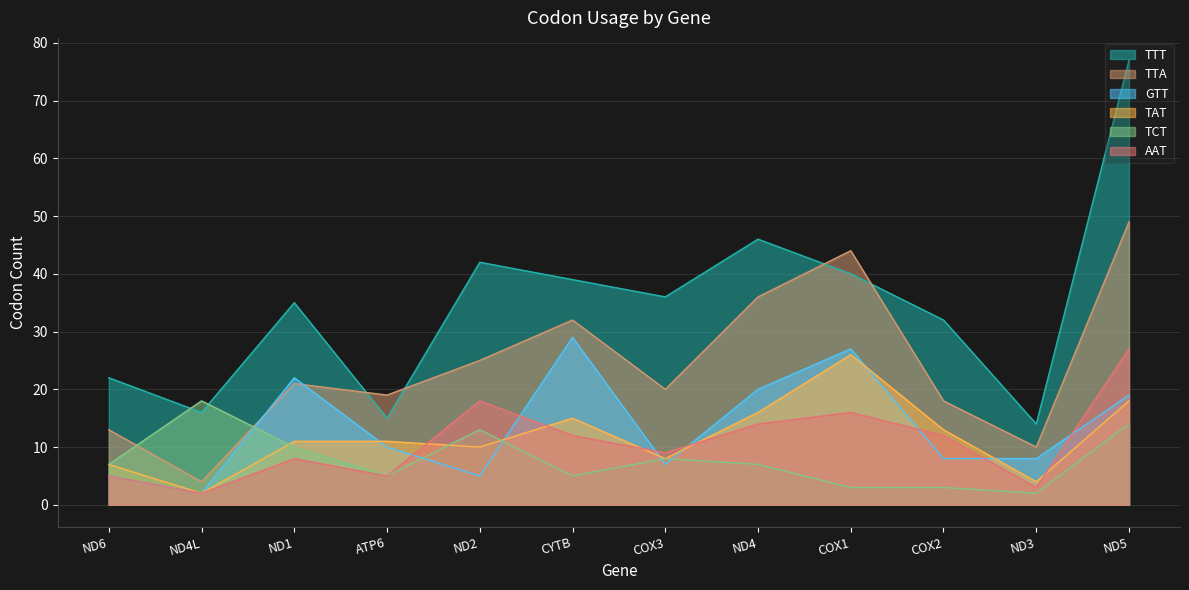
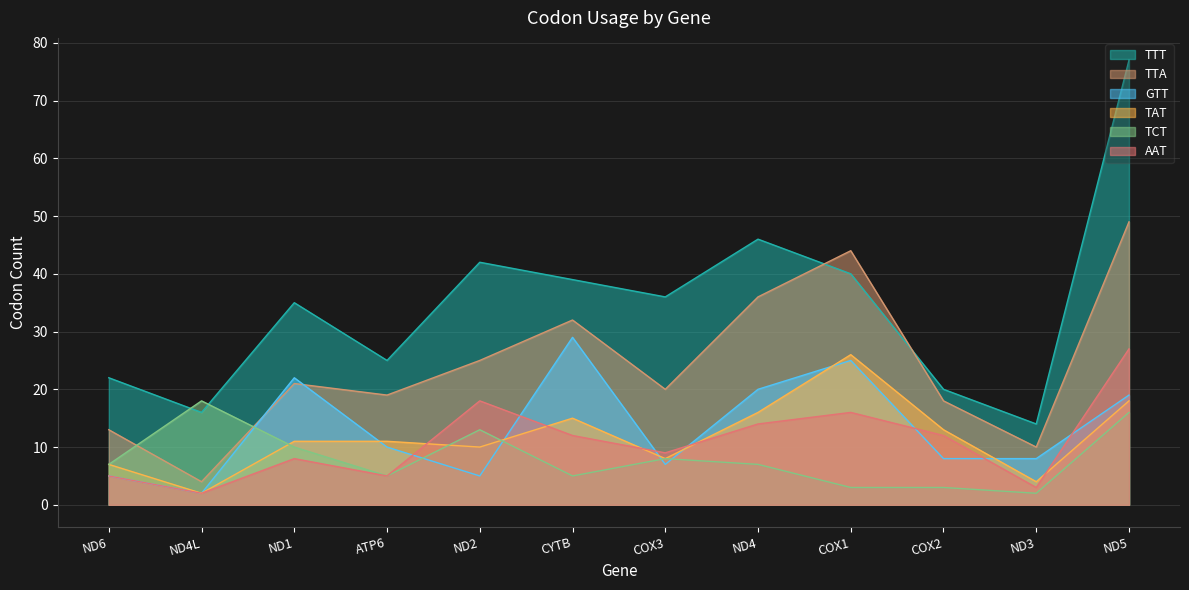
  {
    "TTT": {
      "ND6": 22,
      "ND4L": 16,
      "ND1": 35,
-     "ATP6": 15,
+     "ATP6": 25,
      "ND2": 42,
      "CYTB": 39,
      "COX3": 36,
      "ND4": 46,
      "COX1": 40,
-     "COX2": 32,
+     "COX2": 20,
      "ND3": 14
    },
    "GTT": {
      "ND1": 22,
      "ATP6": 10,
      "ND2": 5,
      "CYTB": 29,
      "COX3": 7,
      "ND4": 20,
-     "COX1": 27,
+     "COX1": 25,
      "COX2": 8,
      "ND3": 8,
      "ND5": 19
    },
    "TCT": {
      "ND4L": 18,
      "ND1": 10,
      "ND2": 13,
      "CYTB": 5,
      "ND4": 7,
      "COX1": 3,
      "COX2": 3,
      "ND3": 2,
-     "ND5": 14
+     "ND5": 16
    }
  }
